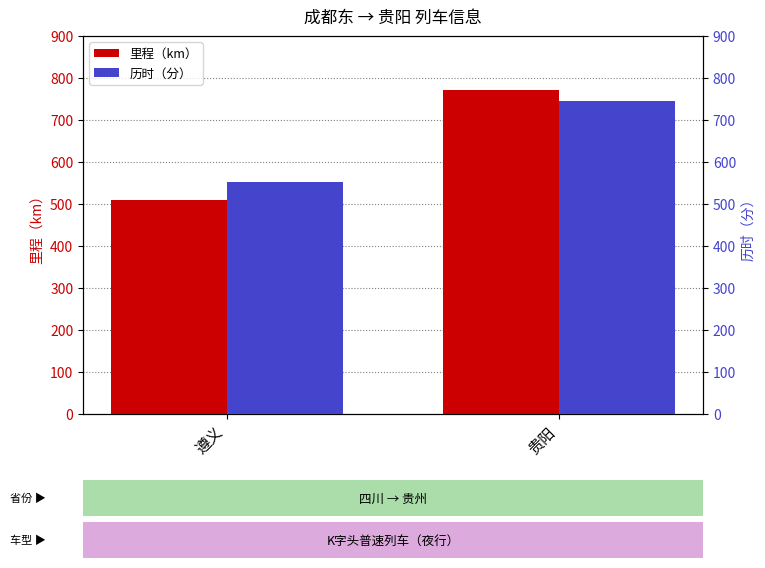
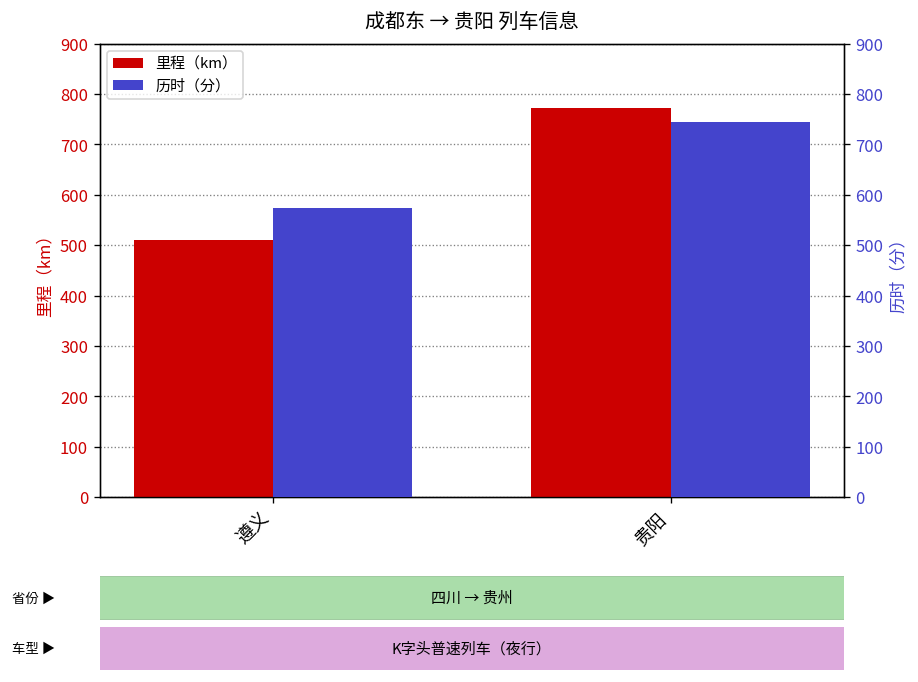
  {
    "里程（km）": {
      "遵义": 510,
      "贵阳": 770
    },
    "历时（分）": {
-     "遵义": 550,
+     "遵义": 570,
      "贵阳": 750
    }
  }
